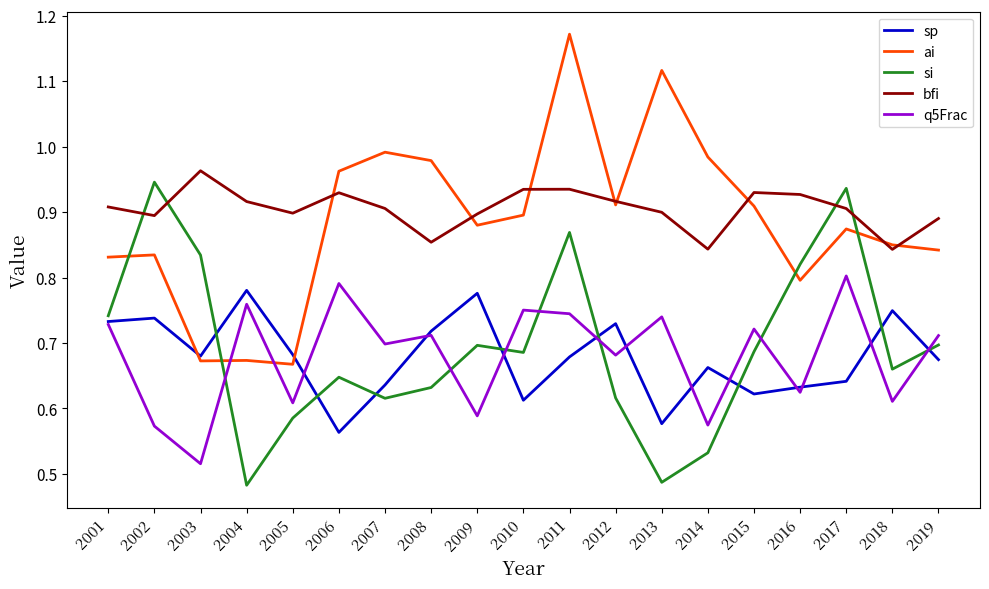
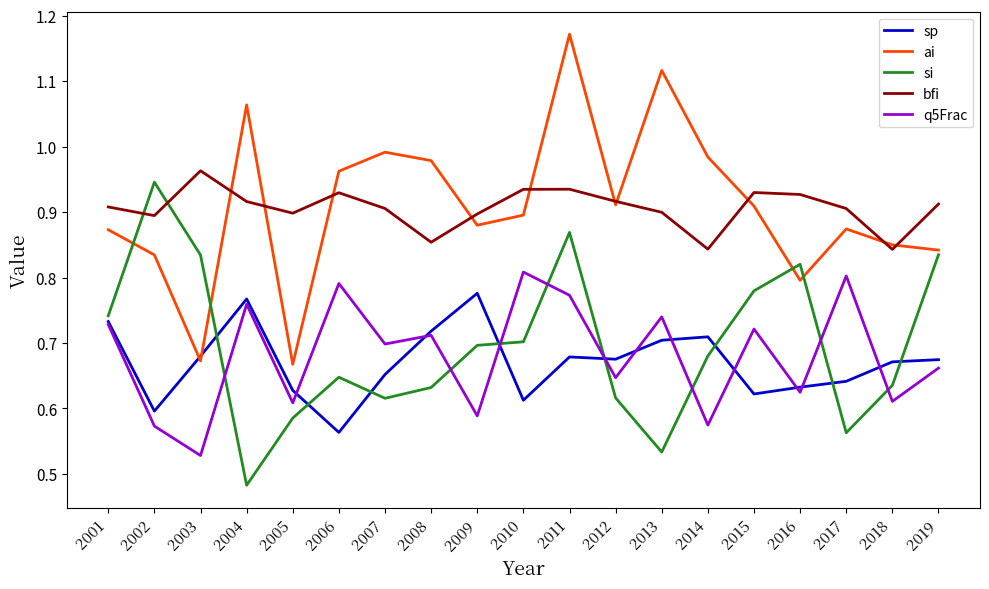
  {
    "sp": {
      "2001": 0.73,
-     "2002": 0.74,
+     "2002": 0.60,
      "2003": 0.68,
-     "2004": 0.78,
-     "2005": 0.68,
+     "2004": 0.77,
+     "2005": 0.63,
      "2006": 0.56,
-     "2007": 0.64,
+     "2007": 0.65,
      "2008": 0.72,
      "2009": 0.78,
      "2010": 0.61,
      "2011": 0.68,
-     "2012": 0.73,
-     "2013": 0.58,
-     "2014": 0.66,
+     "2012": 0.68,
+     "2013": 0.70,
+     "2014": 0.71,
      "2015": 0.62,
      "2016": 0.63,
      "2017": 0.64,
-     "2018": 0.75,
+     "2018": 0.67,
      "2019": 0.67
    },
    "ai": {
-     "2001": 0.83,
+     "2001": 0.87,
      "2002": 0.83,
      "2003": 0.67,
-     "2004": 0.67,
+     "2004": 1.06,
      "2005": 0.67,
      "2006": 0.96,
      "2007": 0.99,
      "2008": 0.98,
      "2009": 0.88,
      "2010": 0.90,
      "2011": 1.17,
      "2012": 0.91,
      "2013": 1.12,
      "2014": 0.98,
      "2015": 0.91,
      "2016": 0.80,
      "2017": 0.87,
      "2018": 0.85,
      "2019": 0.84
    },
    "si": {
      "2001": 0.74,
      "2002": 0.95,
      "2003": 0.83,
      "2004": 0.48,
      "2005": 0.59,
      "2006": 0.65,
      "2007": 0.62,
      "2008": 0.63,
      "2009": 0.70,
-     "2010": 0.69,
+     "2010": 0.70,
      "2011": 0.87,
      "2012": 0.62,
-     "2013": 0.49,
-     "2014": 0.53,
-     "2015": 0.69,
+     "2013": 0.53,
+     "2014": 0.68,
+     "2015": 0.78,
      "2016": 0.82,
-     "2017": 0.94,
-     "2018": 0.66,
-     "2019": 0.70
+     "2017": 0.56,
+     "2018": 0.64,
+     "2019": 0.83
    },
    "bfi": {
      "2001": 0.91,
      "2002": 0.89,
      "2003": 0.96,
      "2004": 0.92,
      "2005": 0.90,
      "2006": 0.93,
      "2007": 0.91,
      "2008": 0.85,
      "2009": 0.90,
      "2010": 0.93,
      "2011": 0.93,
      "2012": 0.92,
      "2013": 0.90,
      "2014": 0.84,
      "2015": 0.93,
      "2016": 0.93,
      "2017": 0.91,
      "2018": 0.84,
-     "2019": 0.89
+     "2019": 0.91
    },
    "q5Frac": {
      "2001": 0.73,
      "2002": 0.57,
-     "2003": 0.52,
+     "2003": 0.53,
      "2004": 0.76,
      "2005": 0.61,
      "2006": 0.79,
      "2007": 0.70,
      "2008": 0.71,
      "2009": 0.59,
-     "2010": 0.75,
-     "2011": 0.74,
-     "2012": 0.68,
+     "2010": 0.81,
+     "2011": 0.77,
+     "2012": 0.65,
      "2013": 0.74,
      "2014": 0.57,
      "2015": 0.72,
      "2016": 0.62,
      "2017": 0.80,
      "2018": 0.61,
-     "2019": 0.71
+     "2019": 0.66
    }
  }
